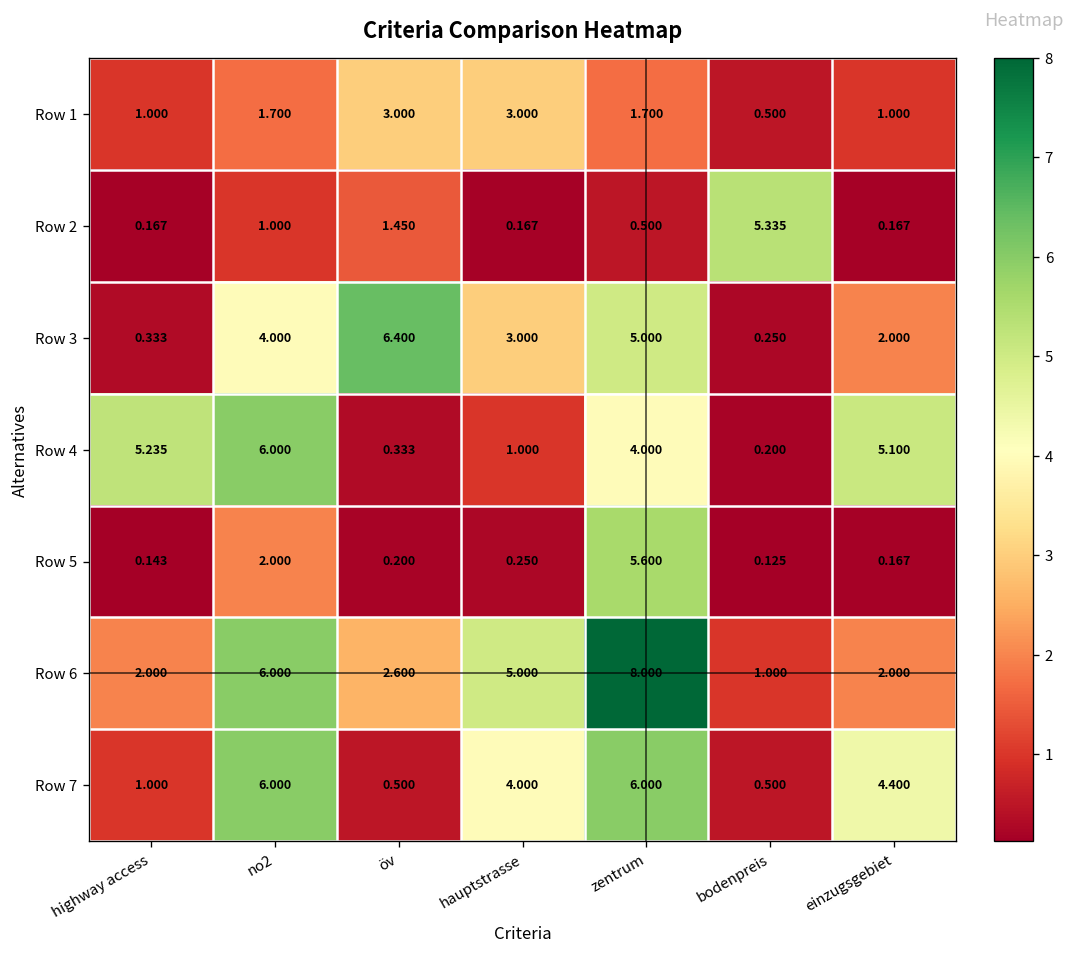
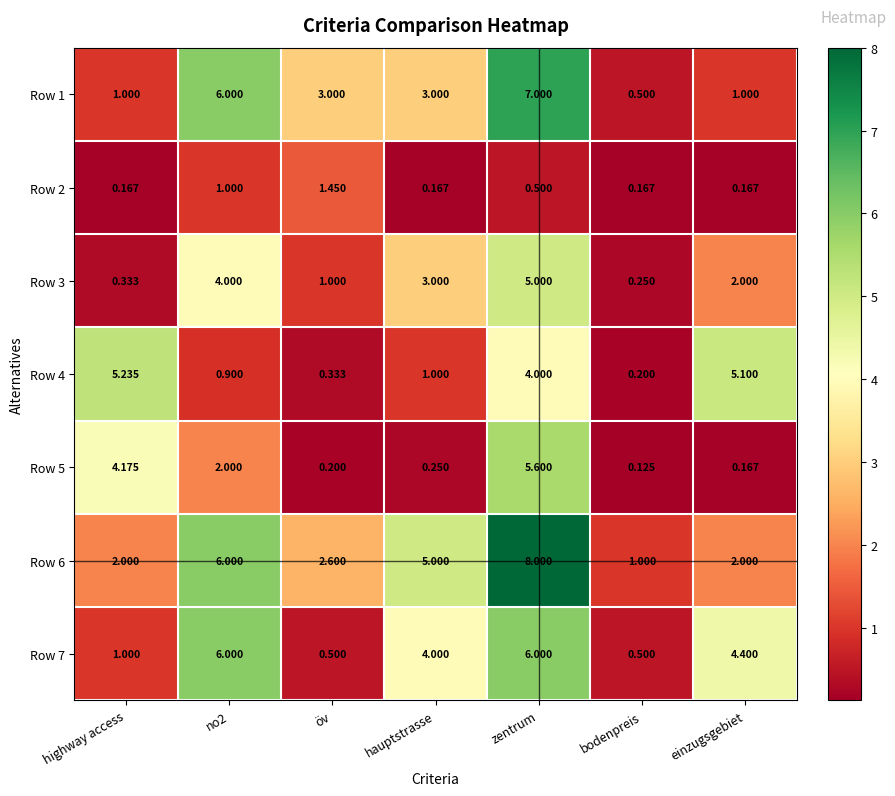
  {
    "Row 1": {
      "highway access": 1.000,
-     "no2": 1.700,
+     "no2": 6.000,
      "öv": 3.000,
      "hauptstrasse": 3.000,
-     "zentrum": 1.700,
+     "zentrum": 7.000,
      "bodenpreis": 0.500,
      "einzugsgebiet": 1.000
    },
    "Row 2": {
      "highway access": 0.167,
      "no2": 1.000,
      "öv": 1.450,
      "hauptstrasse": 0.167,
      "zentrum": 0.500,
-     "bodenpreis": 5.335,
+     "bodenpreis": 0.167,
      "einzugsgebiet": 0.167
    },
    "Row 3": {
      "highway access": 0.333,
      "no2": 4.000,
-     "öv": 6.400,
+     "öv": 1.000,
      "hauptstrasse": 3.000,
      "zentrum": 5.000,
      "bodenpreis": 0.250,
      "einzugsgebiet": 2.000
    },
    "Row 4": {
      "highway access": 5.235,
-     "no2": 6.000,
+     "no2": 0.900,
      "öv": 0.333,
      "hauptstrasse": 1.000,
      "zentrum": 4.000,
      "bodenpreis": 0.200,
      "einzugsgebiet": 5.100
    },
    "Row 5": {
-     "highway access": 0.143,
+     "highway access": 4.175,
      "no2": 2.000,
      "öv": 0.200,
      "hauptstrasse": 0.250,
      "zentrum": 5.600,
      "bodenpreis": 0.125,
      "einzugsgebiet": 0.167
    },
    "Row 6": {
      "highway access": 2.000,
      "no2": 6.000,
      "öv": 2.600,
      "hauptstrasse": 5.000,
      "zentrum": 8.000,
      "bodenpreis": 1.000,
      "einzugsgebiet": 2.000
    },
    "Row 7": {
      "highway access": 1.000,
      "no2": 6.000,
      "öv": 0.500,
      "hauptstrasse": 4.000,
      "zentrum": 6.000,
      "bodenpreis": 0.500,
      "einzugsgebiet": 4.400
    }
  }
